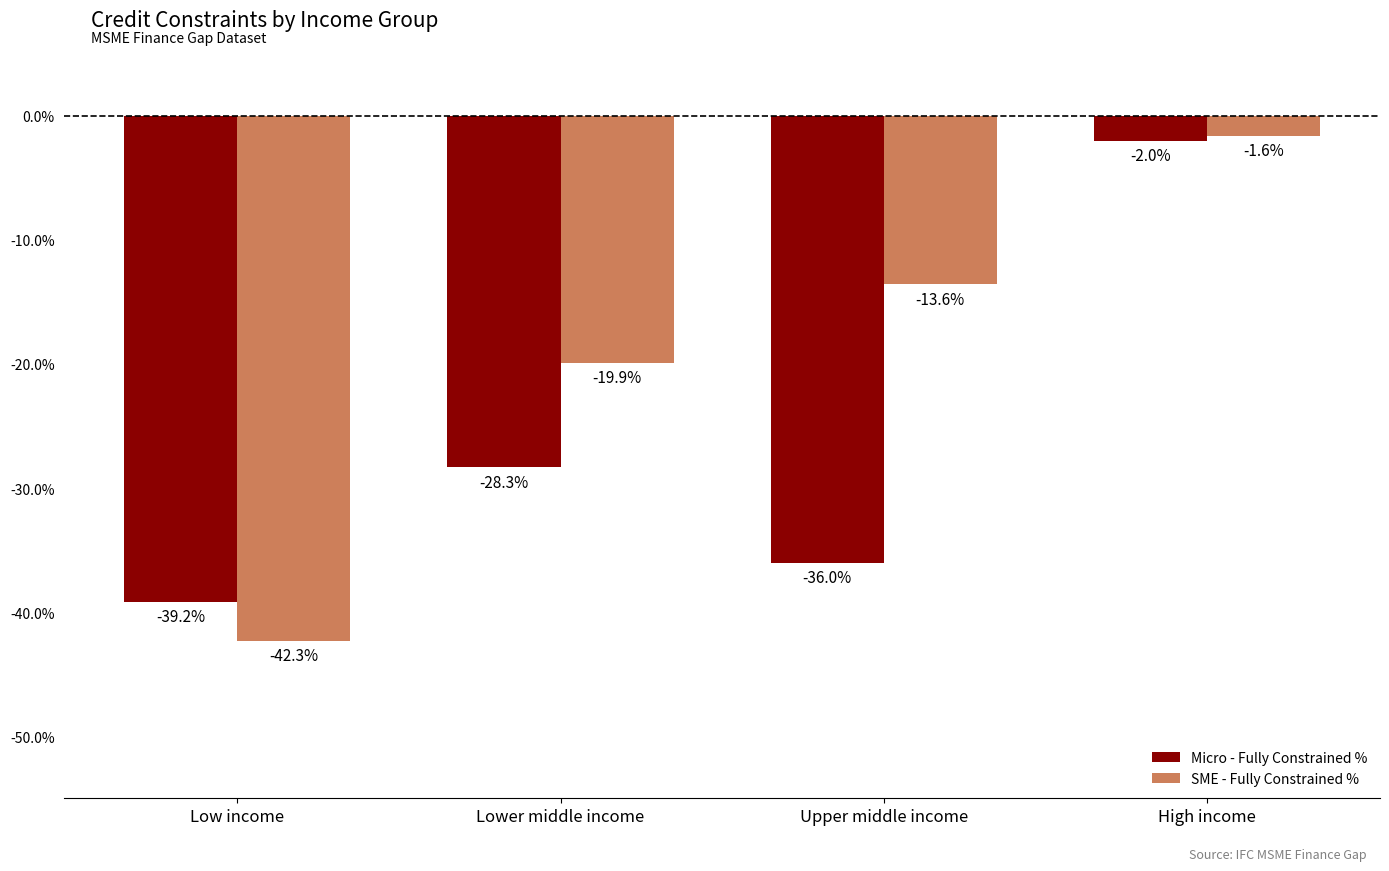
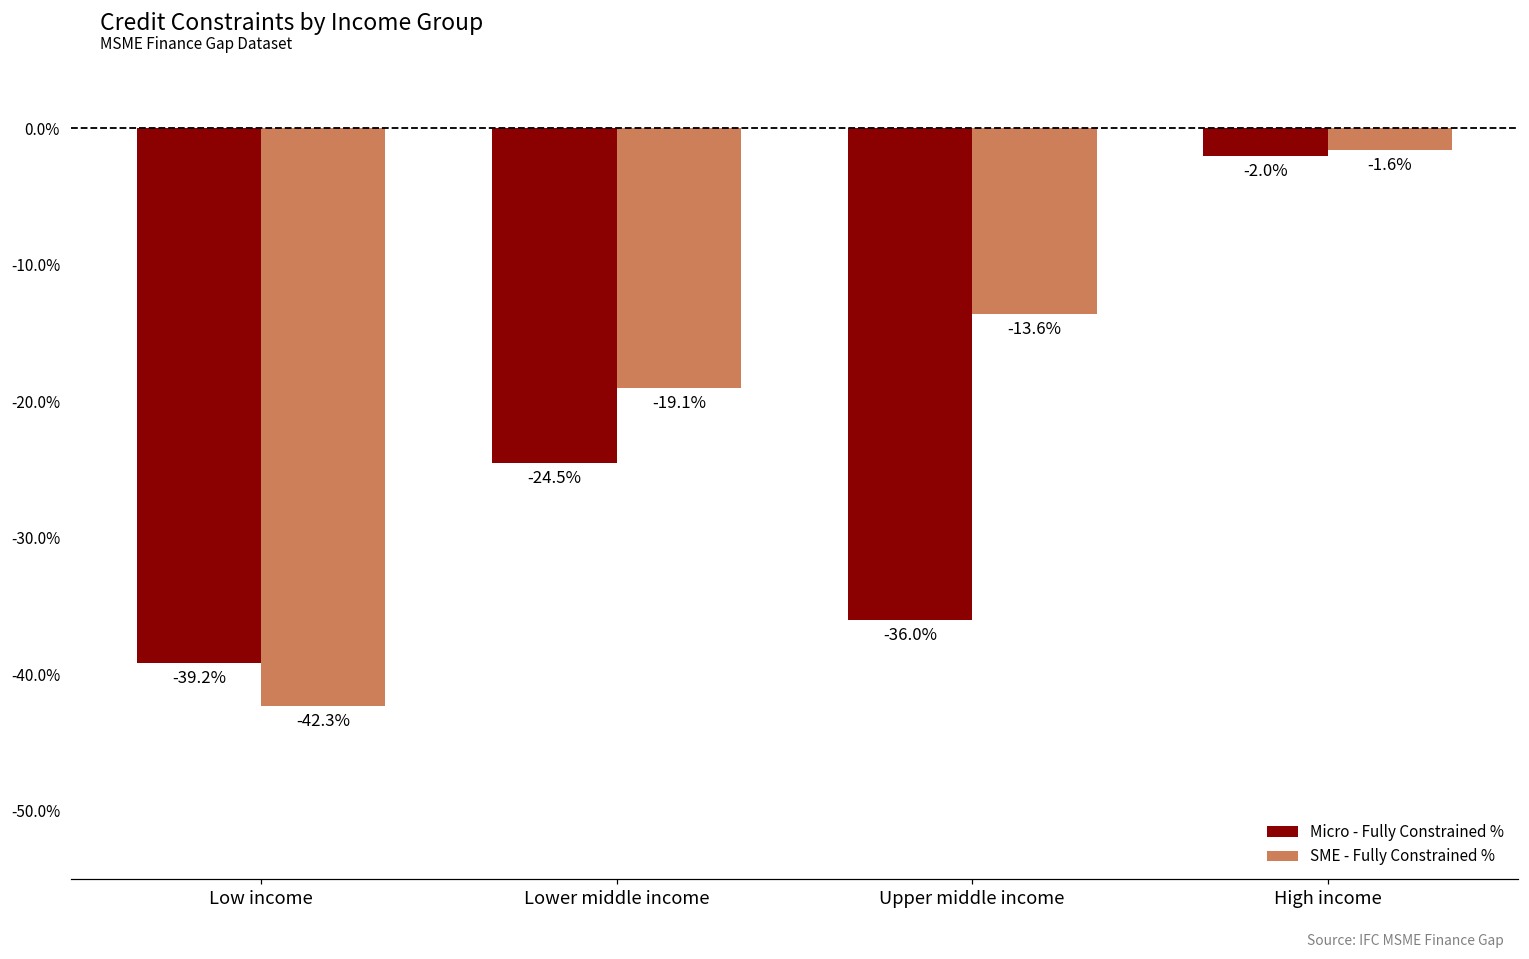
  {
    "Micro - Fully Constrained %": {
      "Low income": "-39.2%",
-     "Lower middle income": "-28.3%",
+     "Lower middle income": "-24.5%",
      "Upper middle income": "-36.0%",
      "High income": "-2.0%"
    },
    "SME - Fully Constrained %": {
      "Low income": "-42.3%",
-     "Lower middle income": "-19.9%",
+     "Lower middle income": "-19.1%",
      "Upper middle income": "-13.6%",
      "High income": "-1.6%"
    }
  }
